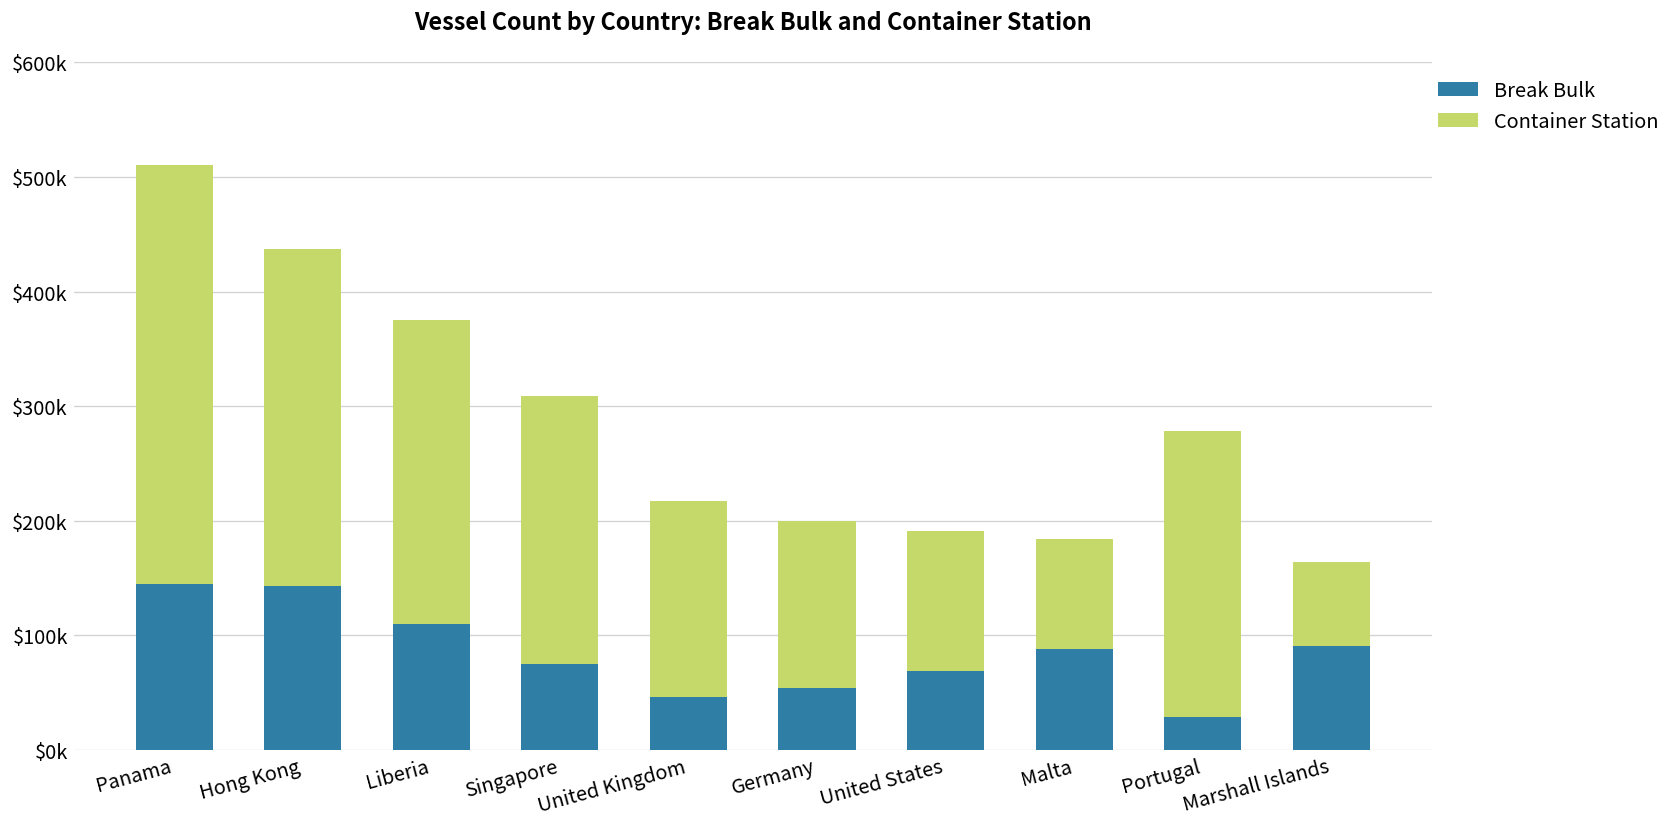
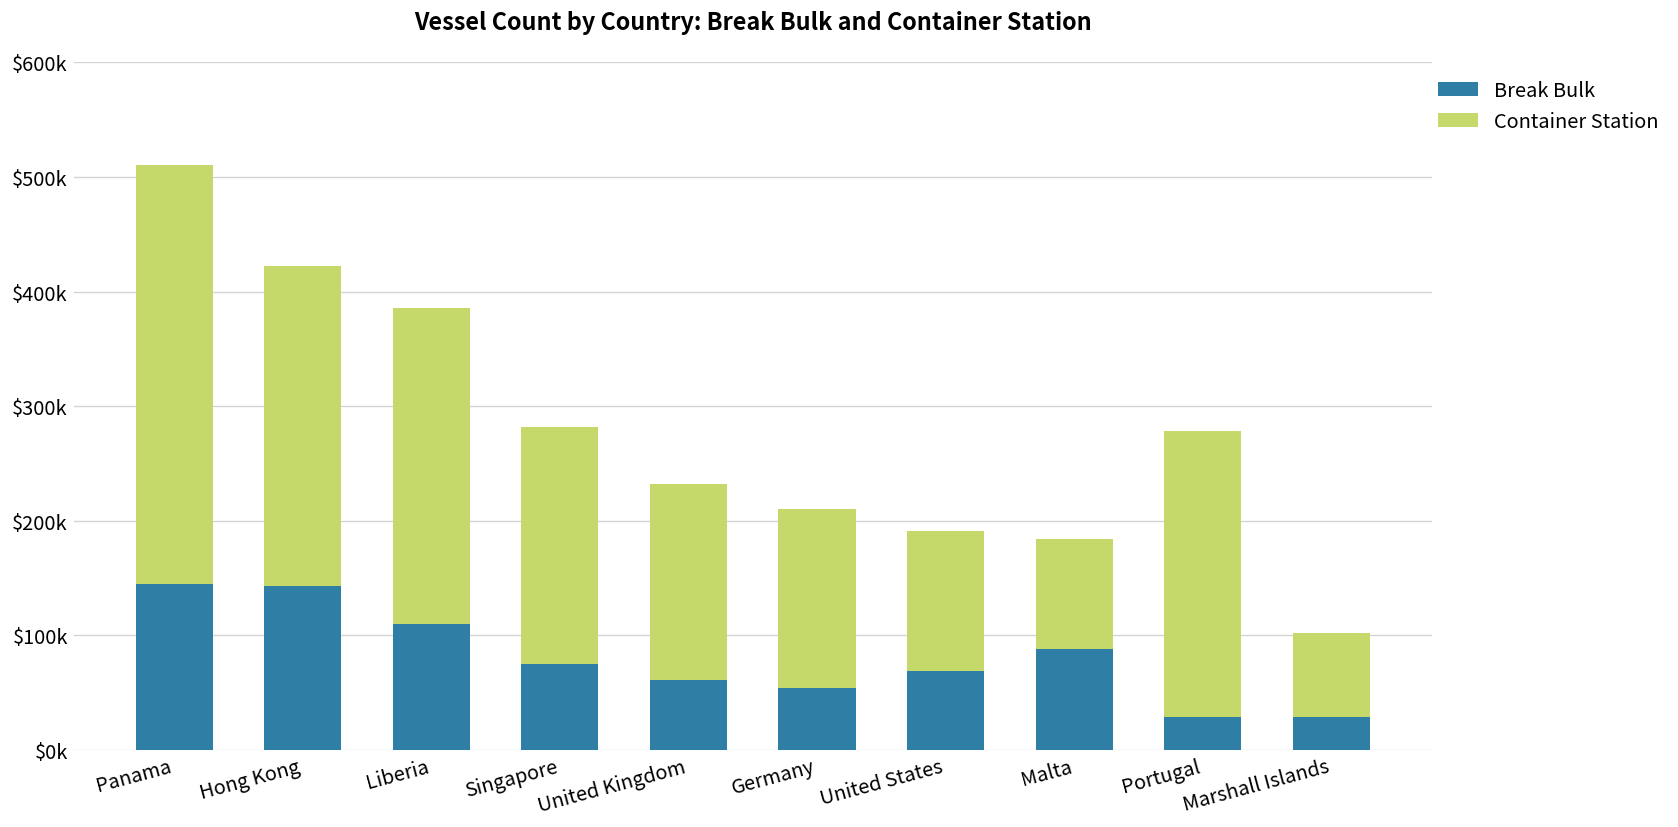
  {
    "Break Bulk": {
      "Panama": "$140000",
      "Hong Kong": "$140000",
      "Liberia": "$110000",
      "Singapore": "$80000",
-     "United Kingdom": "$50000",
+     "United Kingdom": "$60000",
      "Germany": "$50000",
      "United States": "$70000",
      "Malta": "$90000",
      "Portugal": "$30000",
-     "Marshall Islands": "$90000"
+     "Marshall Islands": "$30000"
    },
    "Container Station": {
      "Panama": "$370000",
-     "Hong Kong": "$290000",
-     "Liberia": "$270000",
-     "Singapore": "$230000",
+     "Hong Kong": "$280000",
+     "Liberia": "$280000",
+     "Singapore": "$210000",
      "United Kingdom": "$170000",
-     "Germany": "$150000",
+     "Germany": "$160000",
      "United States": "$120000",
      "Malta": "$100000",
      "Portugal": "$250000",
      "Marshall Islands": "$70000"
    }
  }
